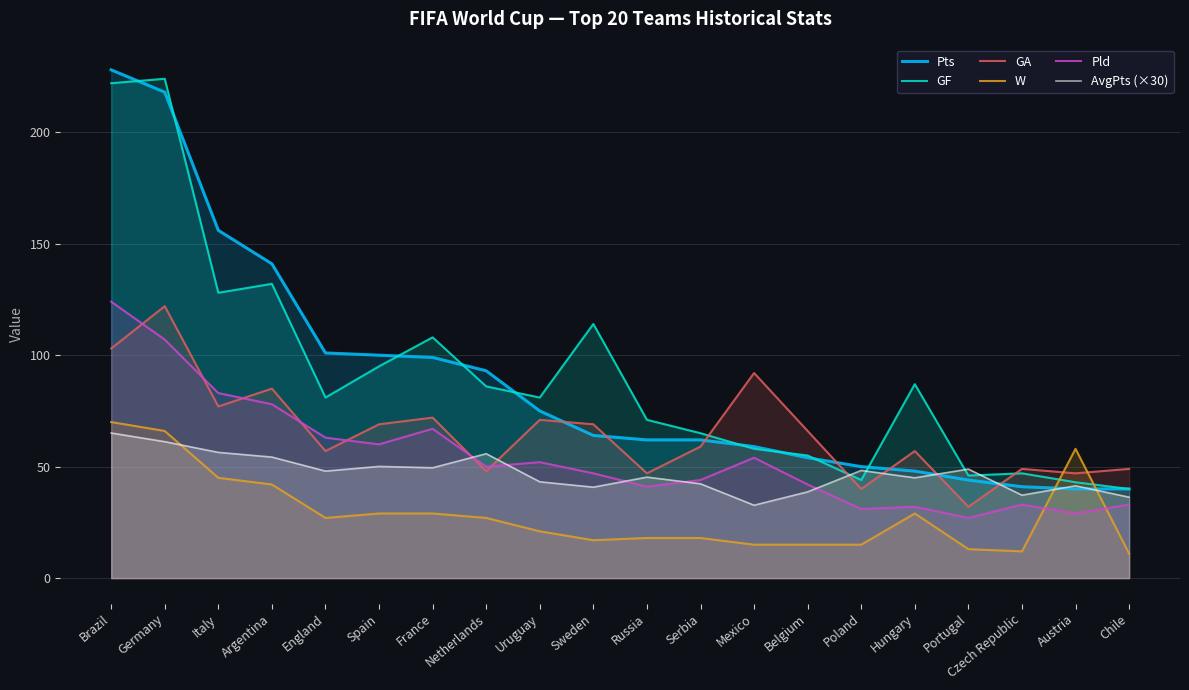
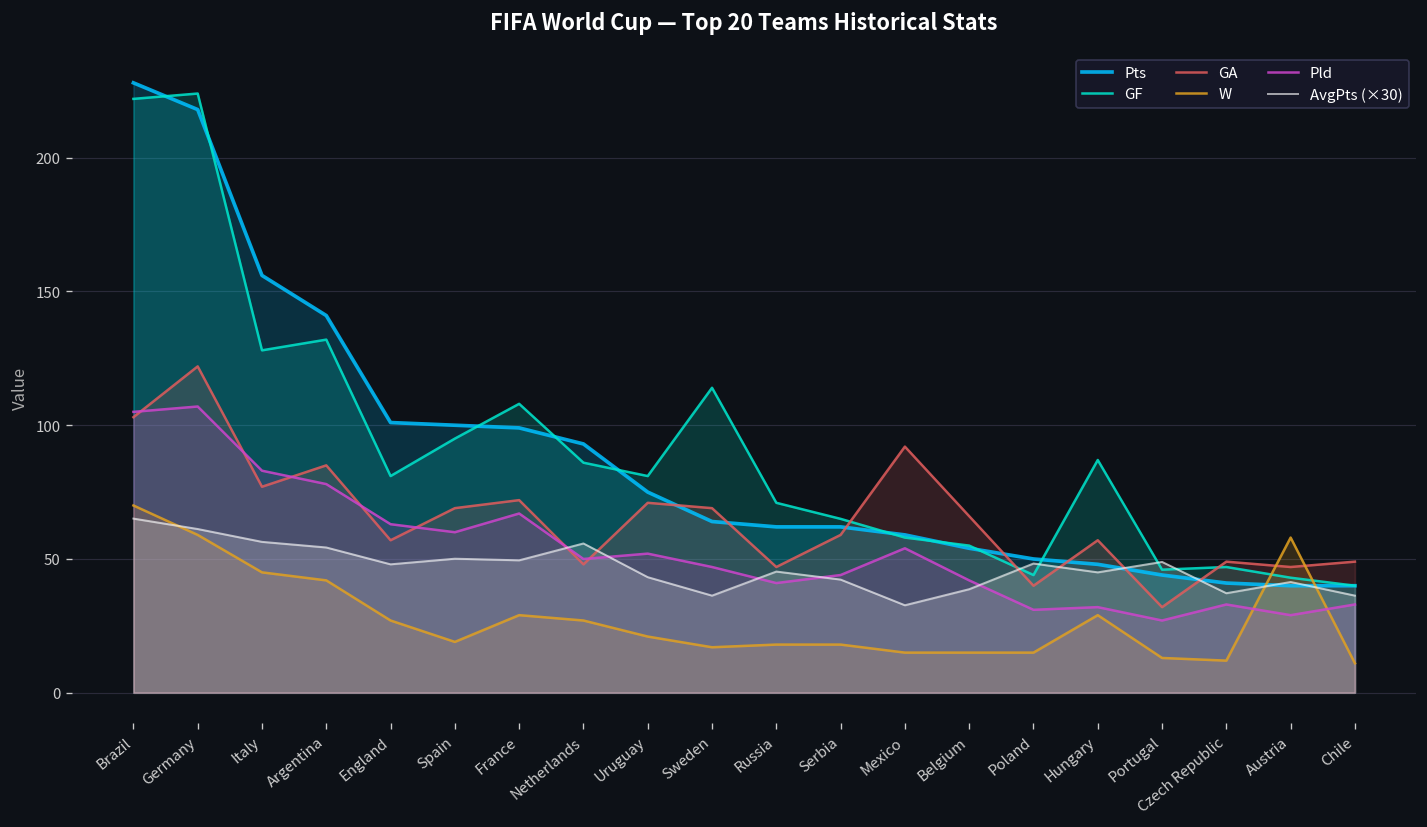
  {
    "Pts": {
      "Brazil": 228,
      "Germany": 218,
      "Italy": 156,
      "Argentina": 141,
      "England": 101,
      "Spain": 100,
      "France": 99,
      "Netherlands": 93,
      "Uruguay": 75,
      "Sweden": 64,
      "Russia": 62,
      "Serbia": 62,
      "Poland": 50,
      "Hungary": 48,
      "Portugal": 44,
      "Czech Republic": 41,
      "Austria": 40
    },
    "GF": {
      "Brazil": 222,
      "Germany": 224,
      "Italy": 128,
      "Argentina": 132,
      "England": 81,
      "Spain": 95,
      "France": 108,
      "Netherlands": 86,
      "Uruguay": 81,
      "Sweden": 114,
      "Russia": 71,
      "Serbia": 65,
      "Poland": 44,
      "Hungary": 87,
      "Portugal": 46,
      "Czech Republic": 47,
      "Austria": 43
    },
    "GA": {
      "Brazil": 103,
      "Germany": 122,
      "Italy": 77,
      "Argentina": 85,
      "England": 57,
      "Spain": 69,
      "France": 72,
      "Netherlands": 48,
      "Uruguay": 71,
      "Sweden": 69,
      "Russia": 47,
      "Serbia": 59,
      "Mexico": 92,
      "Belgium": 66,
      "Poland": 40,
      "Hungary": 57,
      "Portugal": 32,
      "Czech Republic": 49,
      "Austria": 47,
      "Chile": 49
    },
    "W": {
      "Brazil": 70,
-     "Germany": 66,
+     "Germany": 59,
      "Italy": 45,
      "Argentina": 42,
      "England": 27,
-     "Spain": 29,
+     "Spain": 19,
      "France": 29,
      "Netherlands": 27,
      "Uruguay": 21,
      "Sweden": 17,
      "Russia": 18,
      "Serbia": 18,
      "Mexico": 15,
      "Belgium": 15,
      "Poland": 15,
      "Hungary": 29,
      "Portugal": 13,
      "Czech Republic": 12,
      "Austria": 58,
      "Chile": 11
    },
    "Pld": {
-     "Brazil": 124,
+     "Brazil": 105,
      "Germany": 107,
      "Italy": 83,
      "Argentina": 78,
      "England": 63,
      "Spain": 60,
      "France": 67,
      "Netherlands": 50,
      "Uruguay": 52,
      "Sweden": 47,
      "Russia": 41,
      "Serbia": 44,
      "Mexico": 54,
      "Belgium": 42,
      "Poland": 31,
      "Hungary": 32,
      "Portugal": 27,
      "Czech Republic": 33,
      "Austria": 29,
      "Chile": 33
    },
    "AvgPts (×30)": {
      "Brazil": 65,
      "Germany": 61,
      "Italy": 56,
      "Argentina": 54,
      "England": 48,
      "Spain": 50,
      "France": 50,
      "Netherlands": 56,
      "Uruguay": 43,
-     "Sweden": 41,
+     "Sweden": 36,
      "Russia": 45,
      "Serbia": 42,
      "Mexico": 33,
      "Belgium": 39,
      "Poland": 48,
      "Hungary": 45,
      "Portugal": 49,
      "Czech Republic": 37,
      "Austria": 41,
      "Chile": 36
    }
  }
